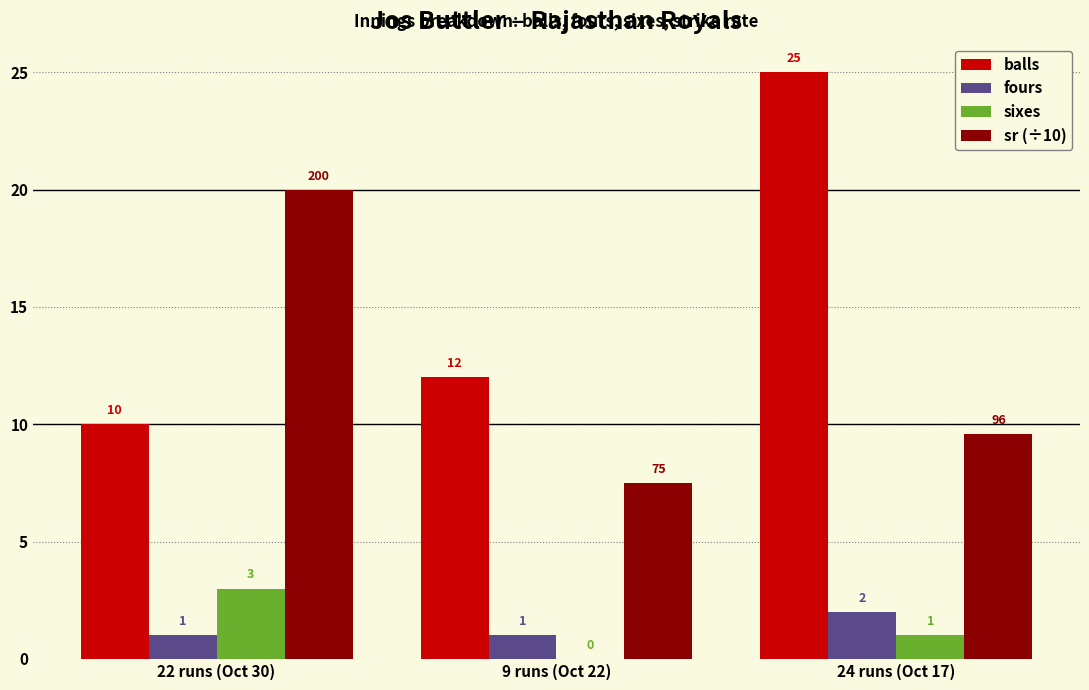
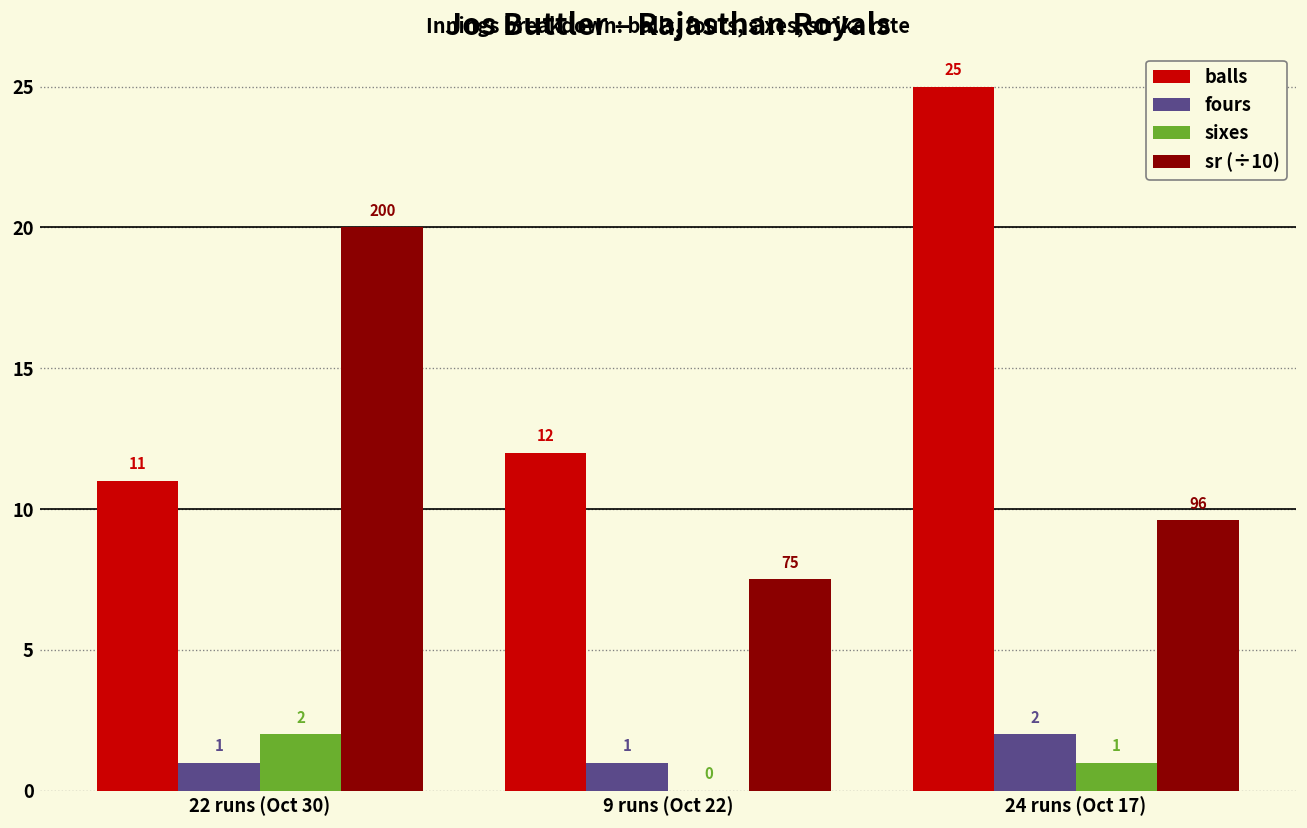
  {
    "balls": {
-     "22 runs (Oct 30)": 10,
+     "22 runs (Oct 30)": 11,
      "9 runs (Oct 22)": 12,
      "24 runs (Oct 17)": 25
    },
    "fours": {
      "22 runs (Oct 30)": 1,
      "9 runs (Oct 22)": 1,
      "24 runs (Oct 17)": 2
    },
    "sixes": {
-     "22 runs (Oct 30)": 3,
+     "22 runs (Oct 30)": 2,
      "9 runs (Oct 22)": 0,
      "24 runs (Oct 17)": 1
    }
  }
